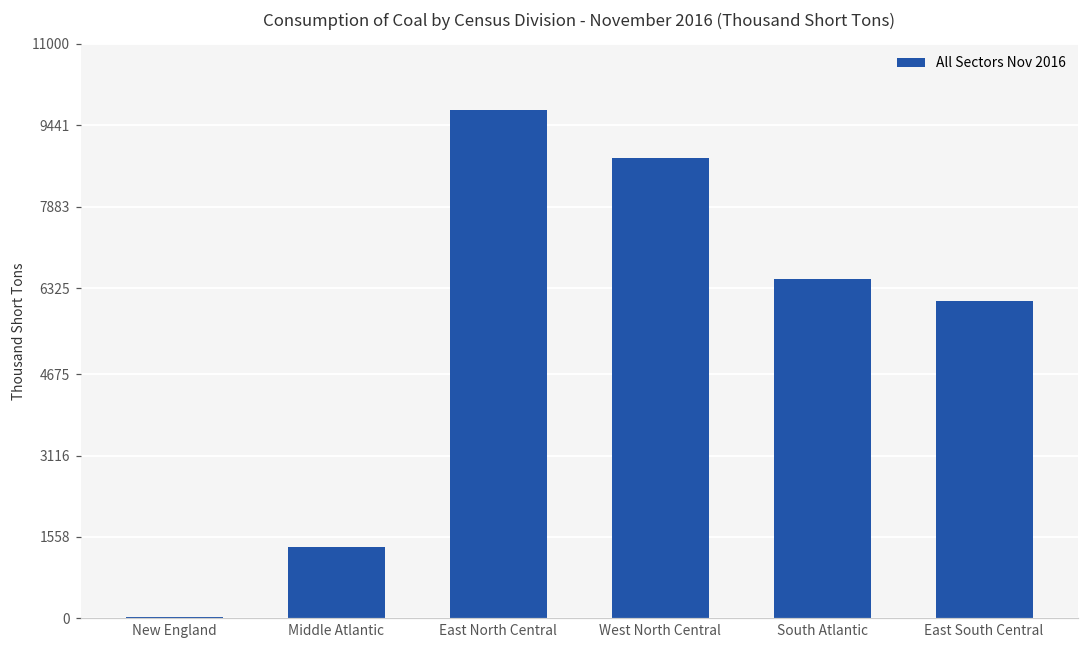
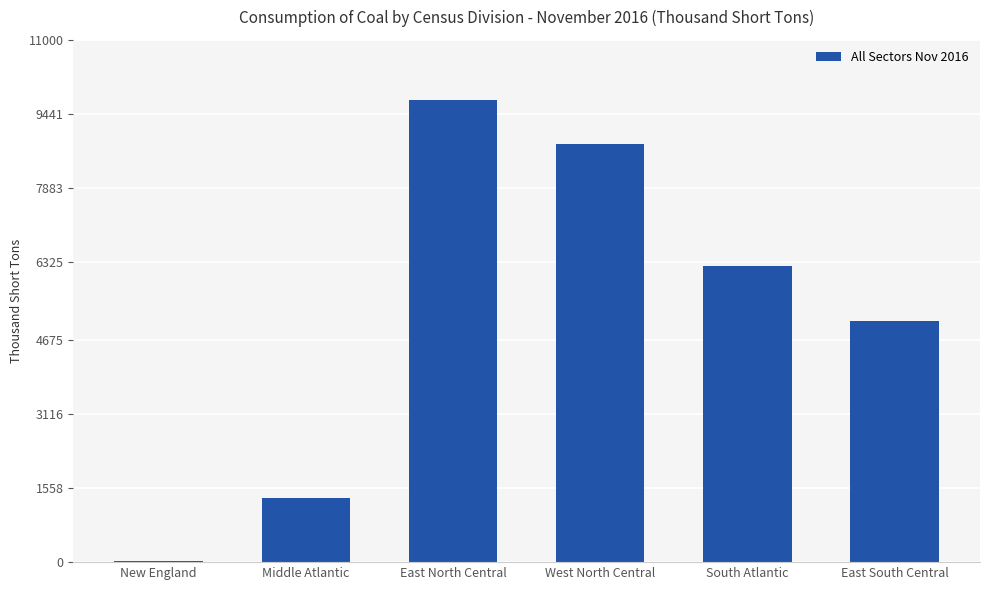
  {
    "Middle Atlantic": 1400,
    "East North Central": 9700,
    "West North Central": 8800,
-   "South Atlantic": 6500,
-   "East South Central": 6100
+   "South Atlantic": 6200,
+   "East South Central": 5100
  }
